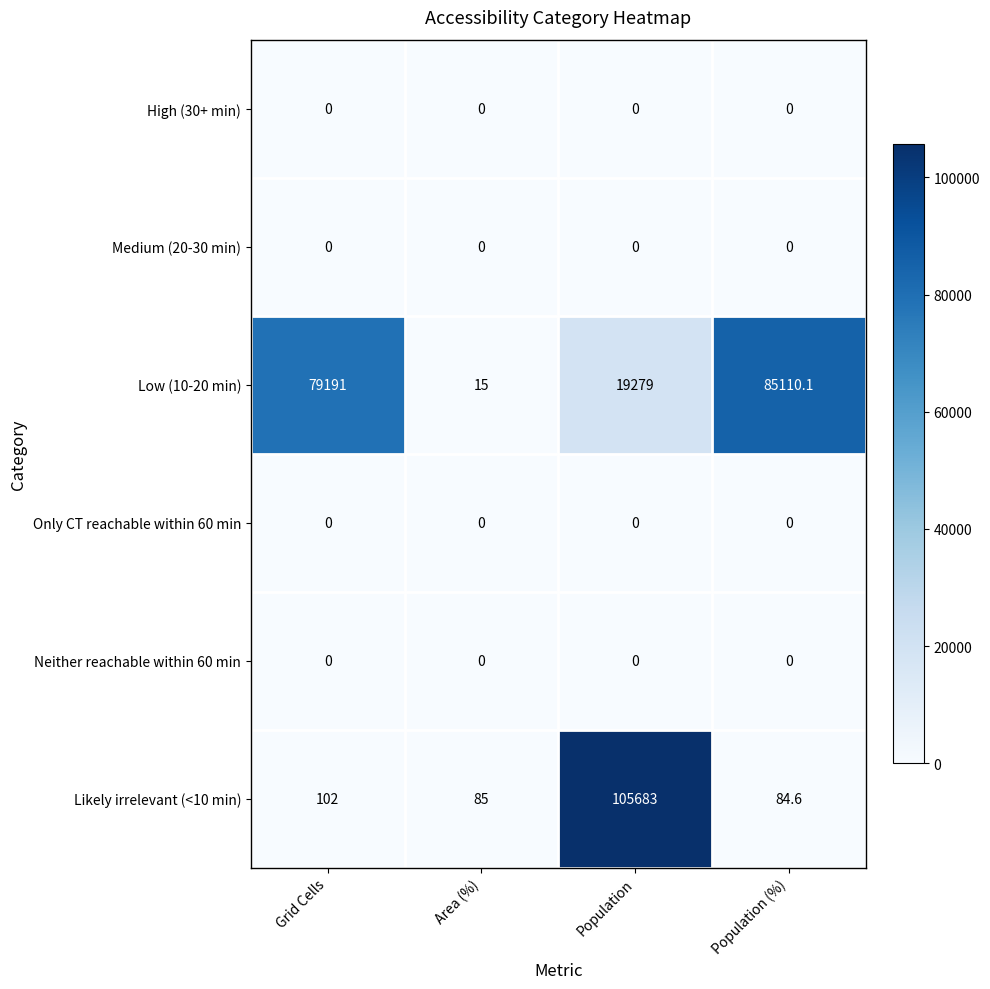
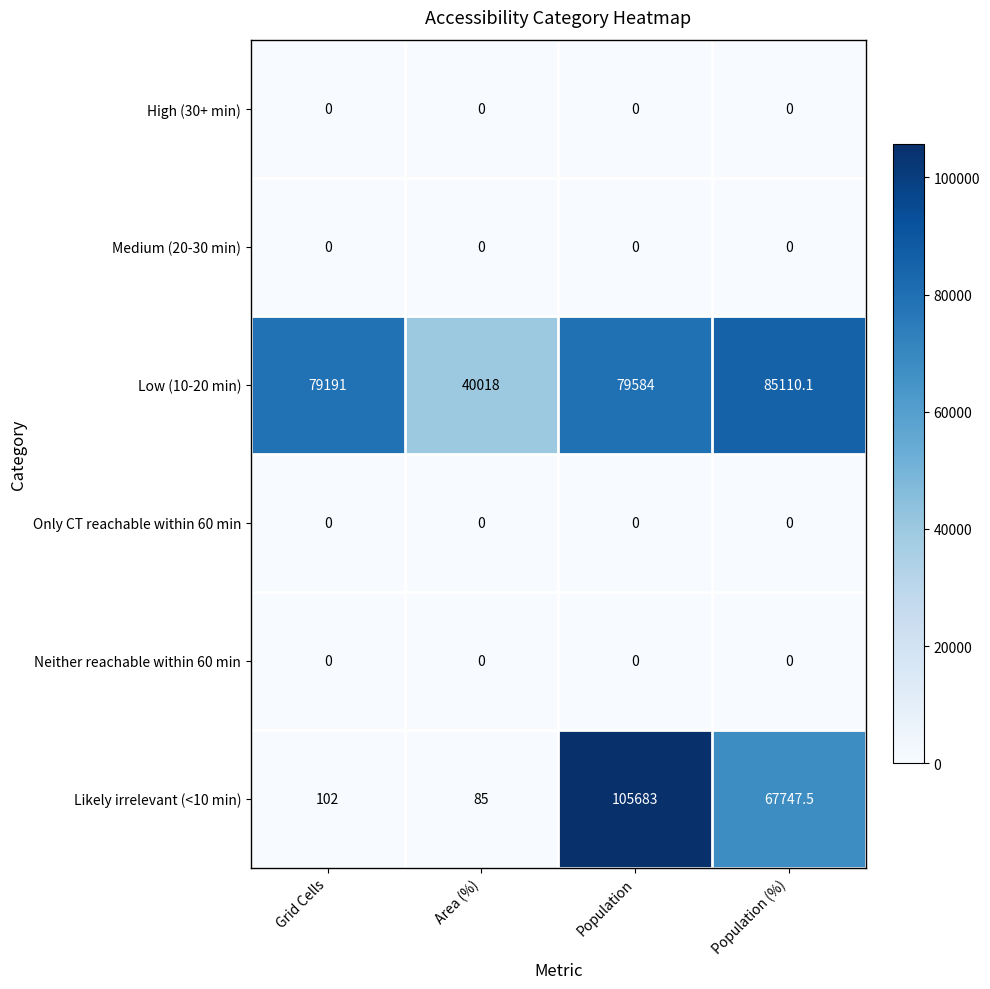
  {
    "High (30+ min)": {
      "Grid Cells": 0,
      "Area (%)": 0,
      "Population": 0,
      "Population (%)": 0
    },
    "Medium (20-30 min)": {
      "Grid Cells": 0,
      "Area (%)": 0,
      "Population": 0,
      "Population (%)": 0
    },
    "Low (10-20 min)": {
      "Grid Cells": 79191,
-     "Area (%)": 15,
-     "Population": 19279,
+     "Area (%)": 40018,
+     "Population": 79584,
      "Population (%)": 85110.1
    },
    "Only CT reachable within 60 min": {
      "Grid Cells": 0,
      "Area (%)": 0,
      "Population": 0,
      "Population (%)": 0
    },
    "Neither reachable within 60 min": {
      "Grid Cells": 0,
      "Area (%)": 0,
      "Population": 0,
      "Population (%)": 0
    },
    "Likely irrelevant (<10 min)": {
      "Grid Cells": 102,
      "Area (%)": 85,
      "Population": 105683,
-     "Population (%)": 84.6
+     "Population (%)": 67747.5
    }
  }
